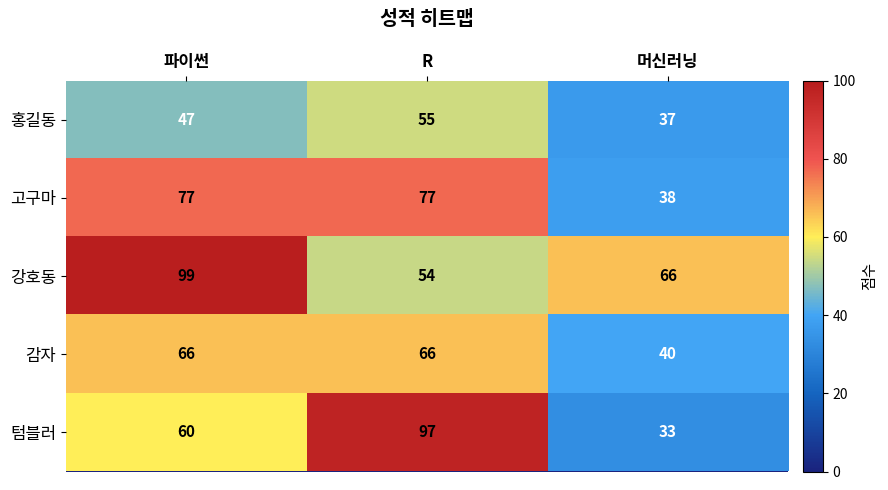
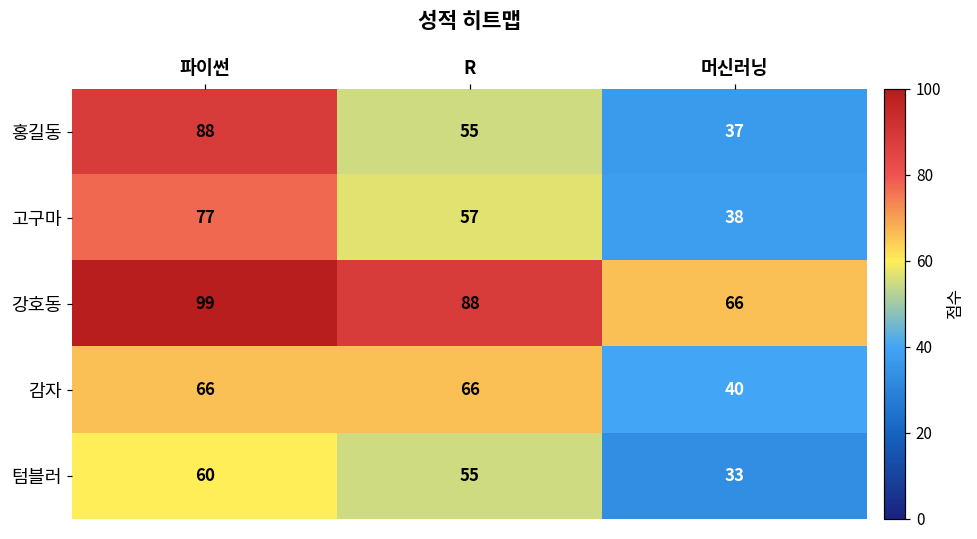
  {
    "홍길동": {
-     "파이썬": 47,
+     "파이썬": 88,
      "R": 55,
      "머신러닝": 37
    },
    "고구마": {
      "파이썬": 77,
-     "R": 77,
+     "R": 57,
      "머신러닝": 38
    },
    "강호동": {
      "파이썬": 99,
-     "R": 54,
+     "R": 88,
      "머신러닝": 66
    },
    "감자": {
      "파이썬": 66,
      "R": 66,
      "머신러닝": 40
    },
    "텀블러": {
      "파이썬": 60,
-     "R": 97,
+     "R": 55,
      "머신러닝": 33
    }
  }
